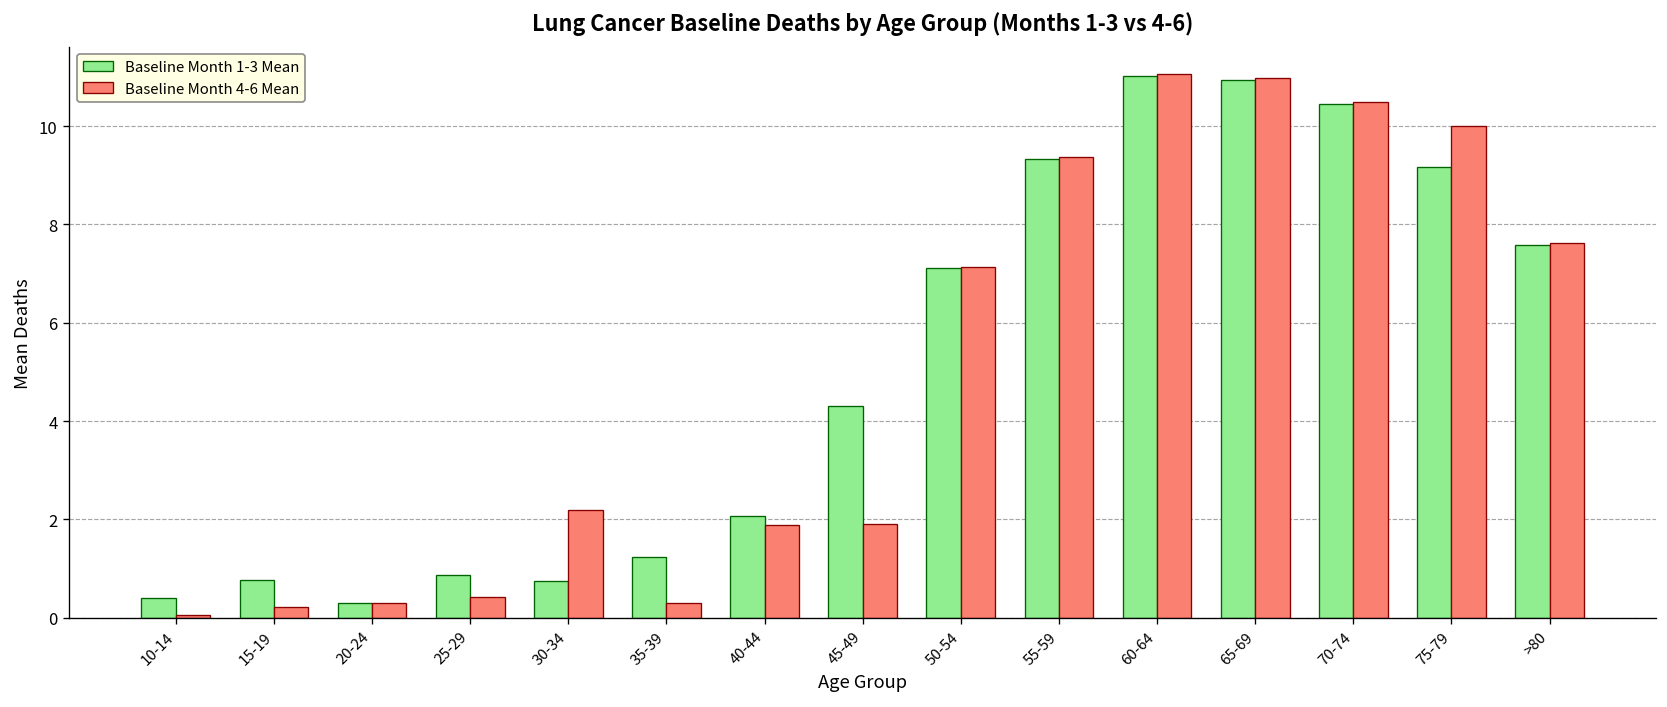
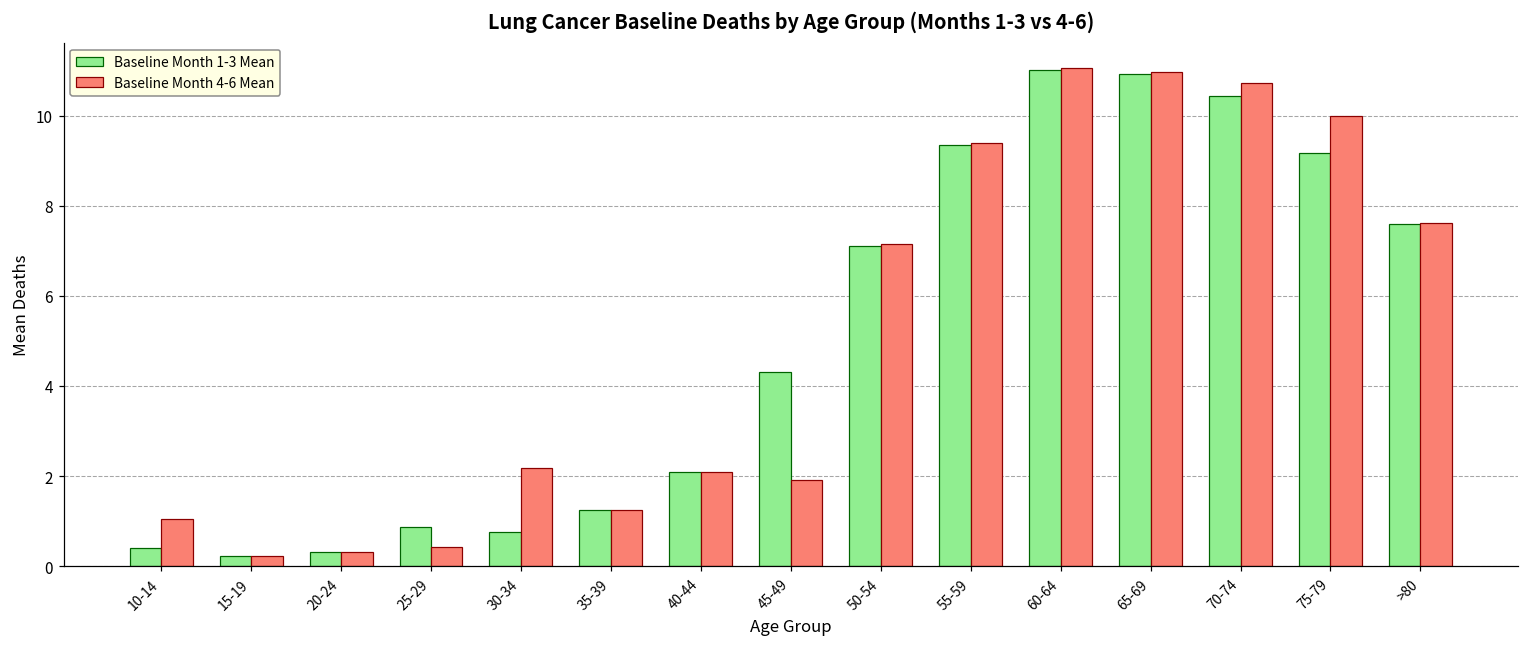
  {
    "Baseline Month 1-3 Mean": {
      "10-14": 0.4,
-     "15-19": 0.8,
+     "15-19": 0.2,
      "20-24": 0.3,
      "25-29": 0.9,
      "30-34": 0.8,
      "35-39": 1.2,
      "40-44": 2.1,
      "45-49": 4.3,
      "50-54": 7.1,
      "55-59": 9.3,
      "60-64": 11.0,
      "65-69": 10.9,
      "70-74": 10.4,
      "75-79": 9.2,
      ">80": 7.6
    },
    "Baseline Month 4-6 Mean": {
-     "10-14": 0.1,
+     "10-14": 1.0,
      "15-19": 0.2,
      "20-24": 0.3,
      "25-29": 0.4,
      "30-34": 2.2,
-     "35-39": 0.3,
-     "40-44": 1.9,
+     "35-39": 1.2,
+     "40-44": 2.1,
      "45-49": 1.9,
      "50-54": 7.1,
      "55-59": 9.4,
      "60-64": 11.1,
      "65-69": 11.0,
-     "70-74": 10.5,
+     "70-74": 10.7,
      "75-79": 10.0,
      ">80": 7.6
    }
  }
